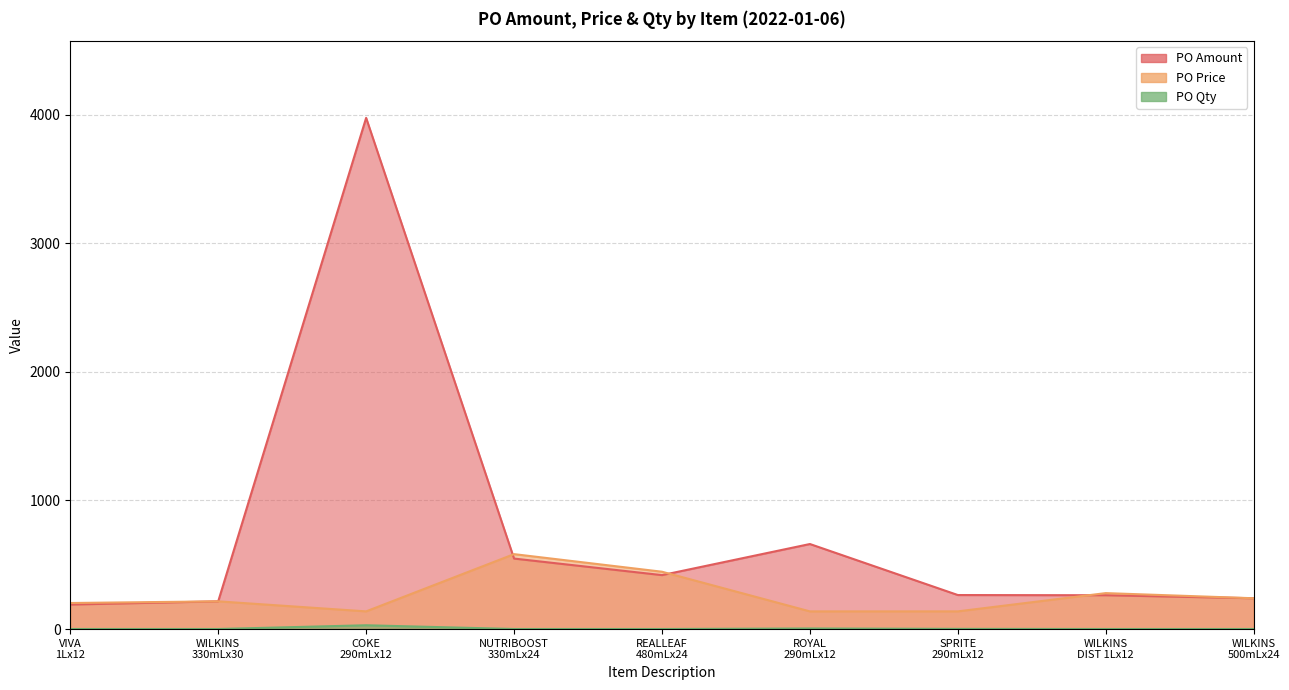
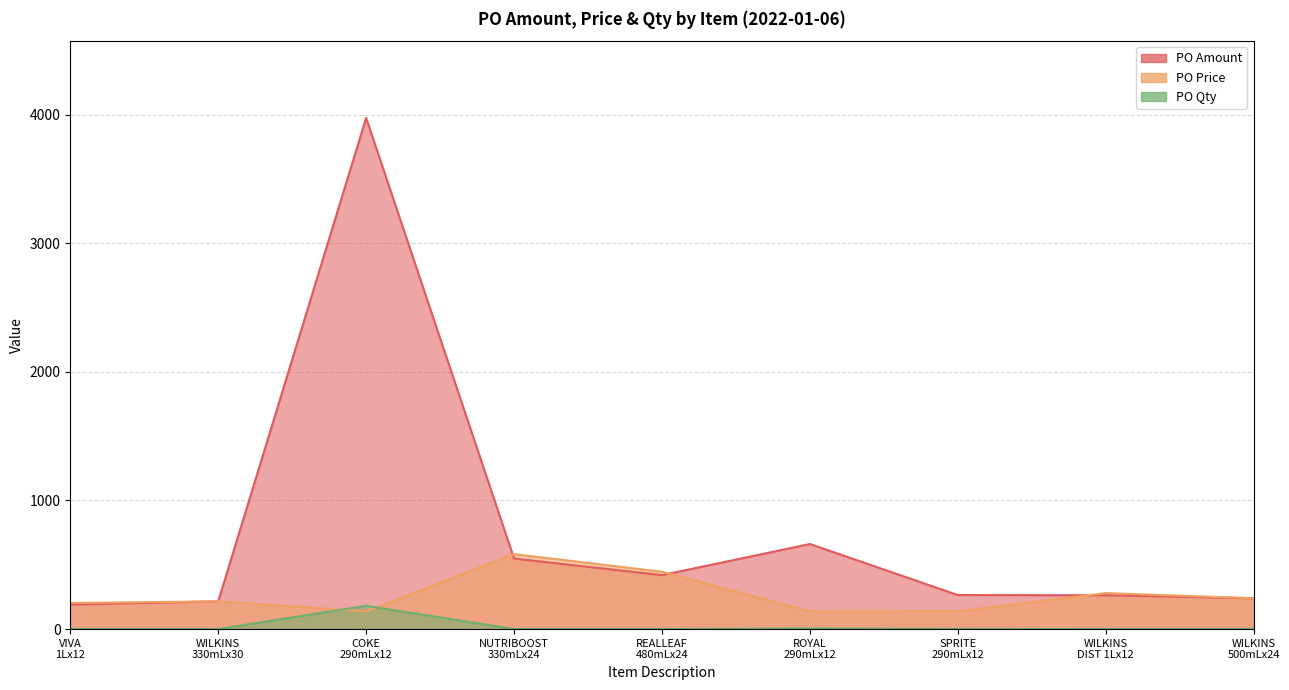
  {
    "PO Qty": {
      "VIVA 1Lx12": 0,
      "WILKINS 330mLx30": 0,
-     "COKE 290mLx12": 30,
+     "COKE 290mLx12": 180,
      "NUTRIBOOST 330mLx24": 0,
      "REALLEAF 480mLx24": 0,
      "ROYAL 290mLx12": 10,
      "SPRITE 290mLx12": 0,
      "WILKINS DIST 1Lx12": 0,
      "WILKINS 500mLx24": 0
    }
  }
